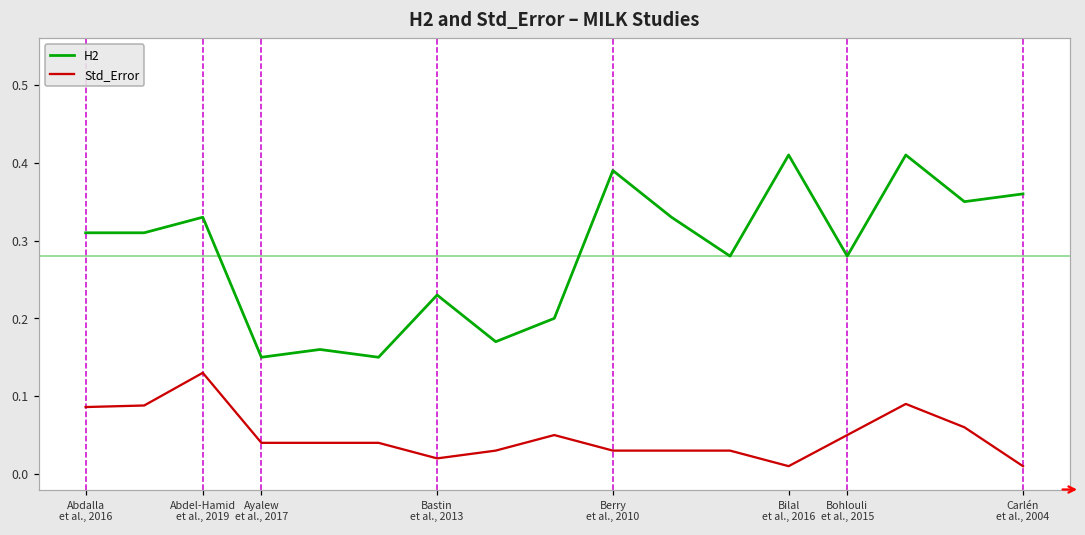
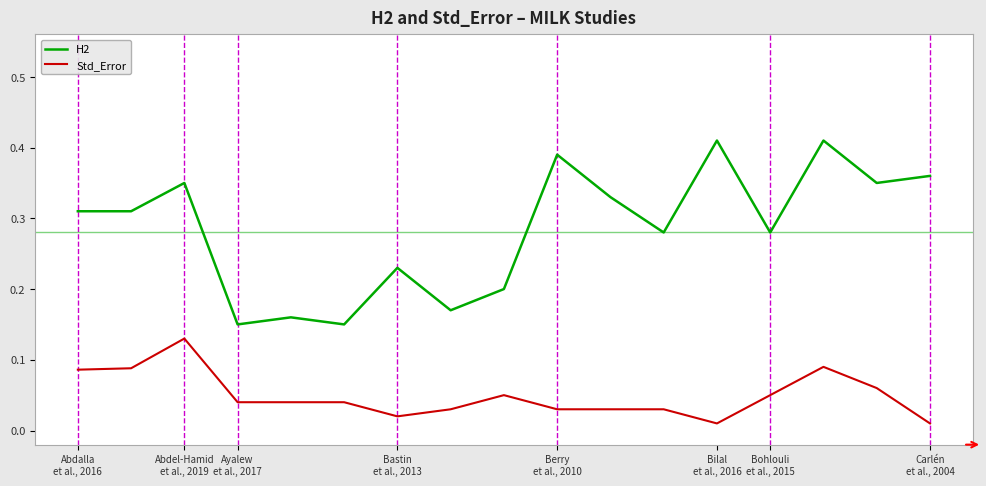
  {
    "H2": {
-     "Abdel-Hamid et al., 2019": 0.33,
+     "Abdel-Hamid et al., 2019": 0.35,
      "Bilal et al., 2016": 0.41,
      "Carlén et al., 2004": 0.36
    },
    "Std_Error": {
      "Abdel-Hamid et al., 2019": 0.13,
      "Bilal et al., 2016": 0.01,
      "Carlén et al., 2004": 0.01
    }
  }
